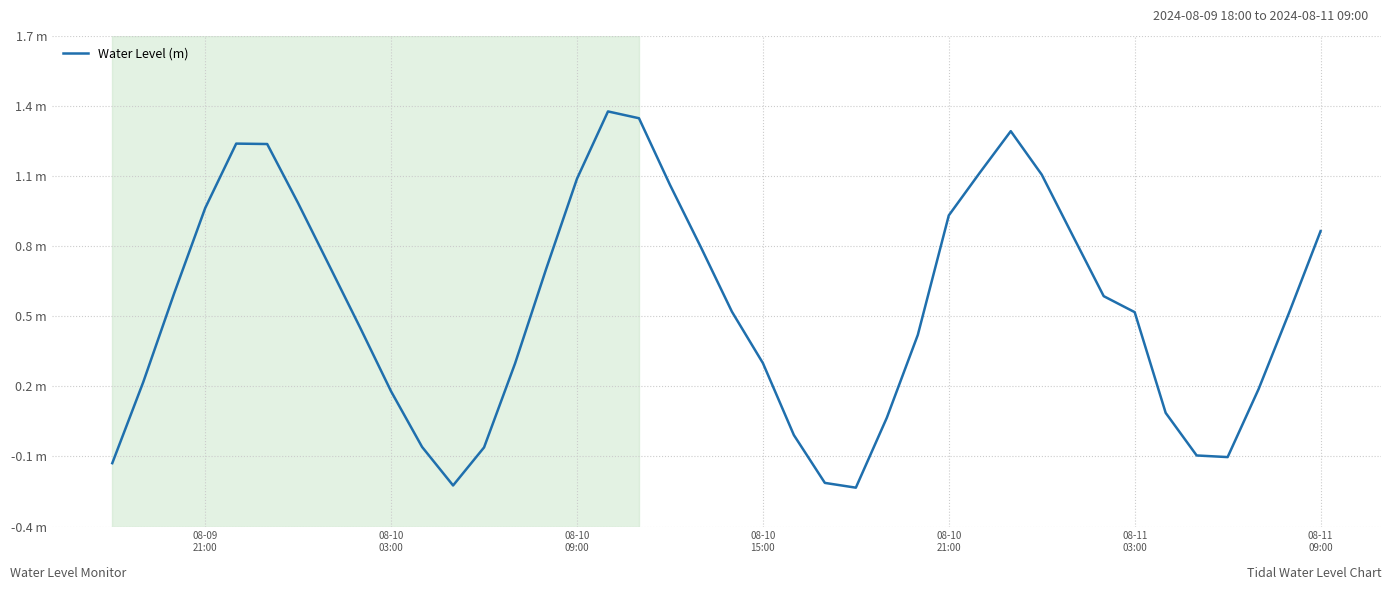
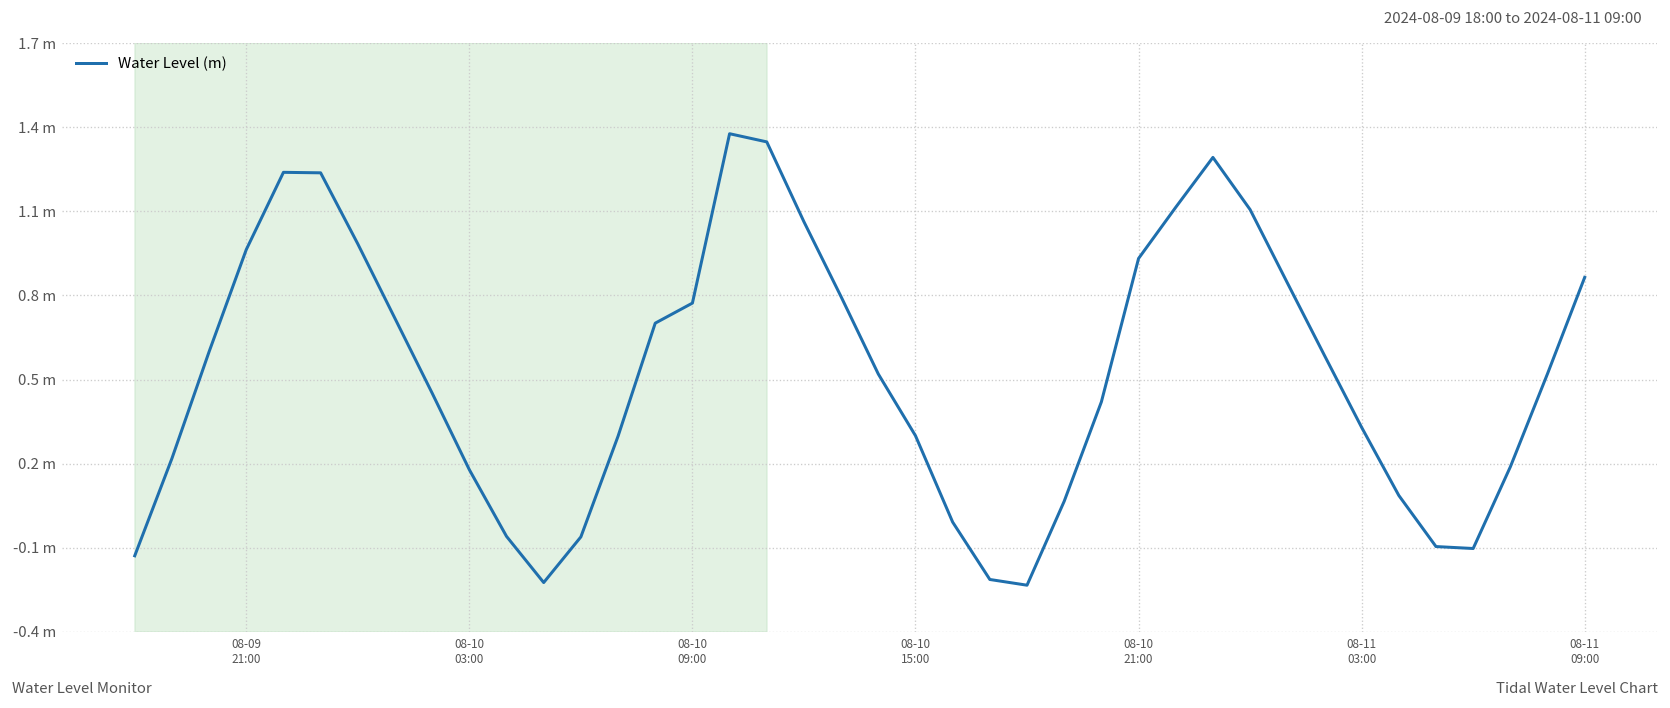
  {
    "08-09 21:00": "0.96 m",
    "08-10 03:00": "0.18 m",
-   "08-10 09:00": "1.09 m",
+   "08-10 09:00": "0.77 m",
    "08-10 15:00": "0.30 m",
    "08-10 21:00": "0.93 m",
-   "08-11 03:00": "0.52 m",
+   "08-11 03:00": "0.33 m",
    "08-11 09:00": "0.86 m"
  }
